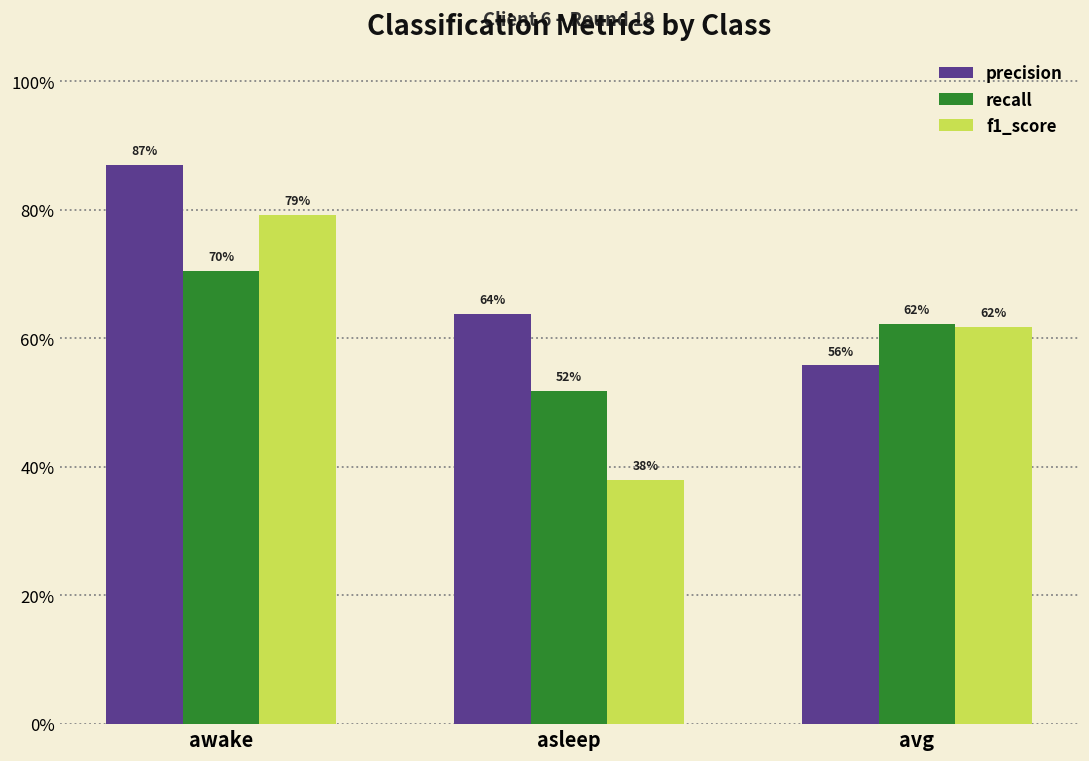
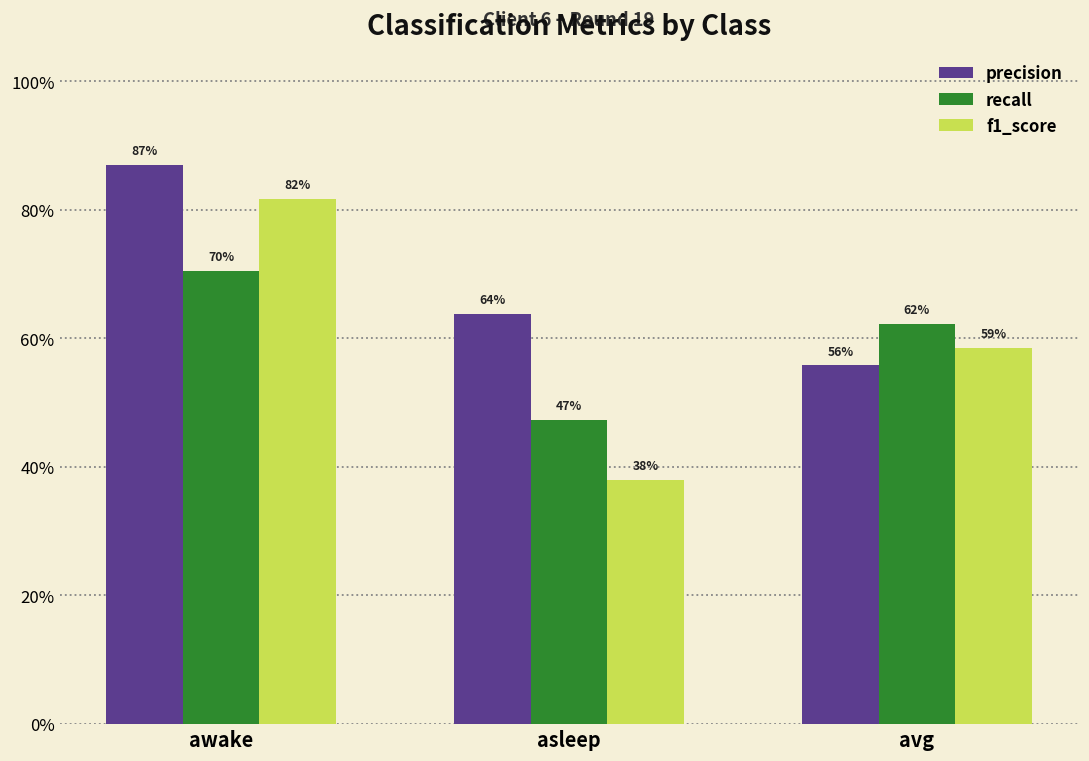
  {
    "precision": {
      "awake": "87%",
      "asleep": "64%",
      "avg": "56%"
    },
    "recall": {
      "awake": "70%",
-     "asleep": "52%",
+     "asleep": "47%",
      "avg": "62%"
    },
    "f1_score": {
-     "awake": "79%",
+     "awake": "82%",
      "asleep": "38%",
-     "avg": "62%"
+     "avg": "59%"
    }
  }
